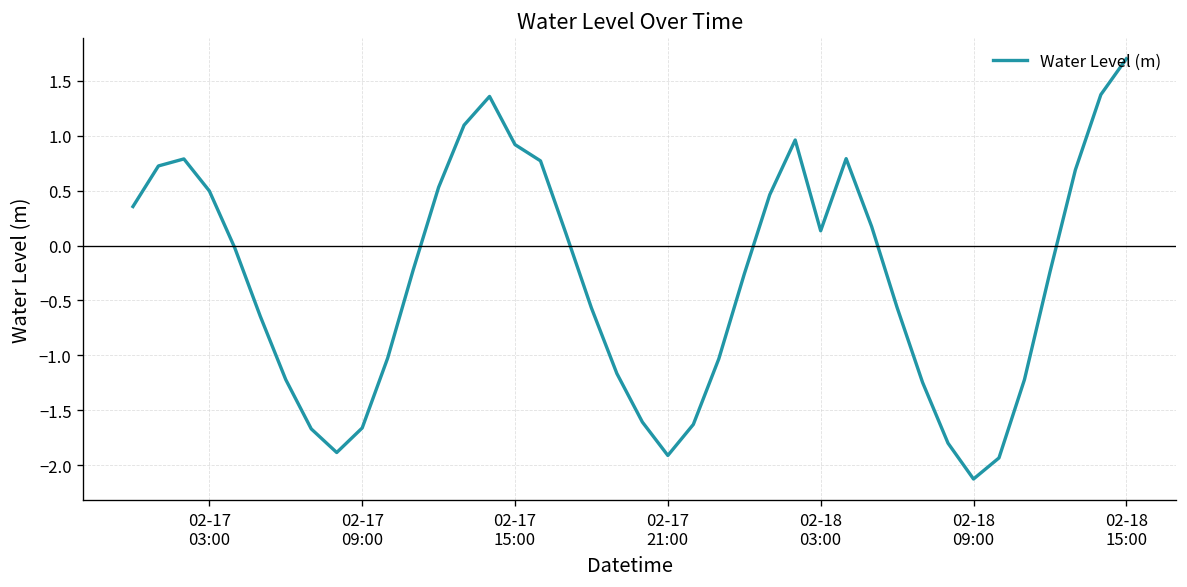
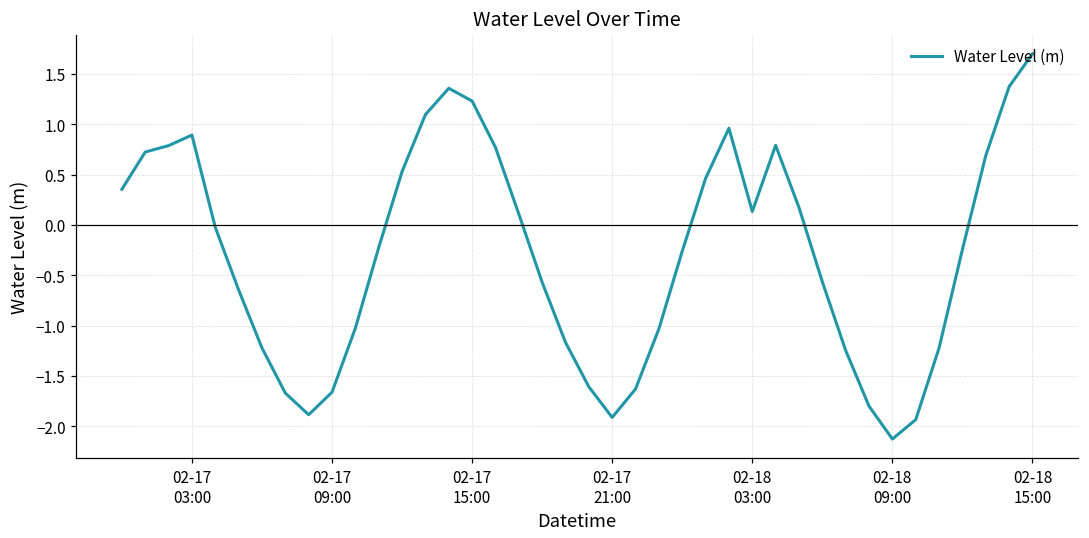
  {
-   "02-17 03:00": 0.5,
+   "02-17 03:00": 0.9,
    "02-17 09:00": -1.7,
-   "02-17 15:00": 0.9,
+   "02-17 15:00": 1.2,
    "02-17 21:00": -1.9,
    "02-18 03:00": 0.1,
    "02-18 09:00": -2.1,
    "02-18 15:00": 1.7
  }
